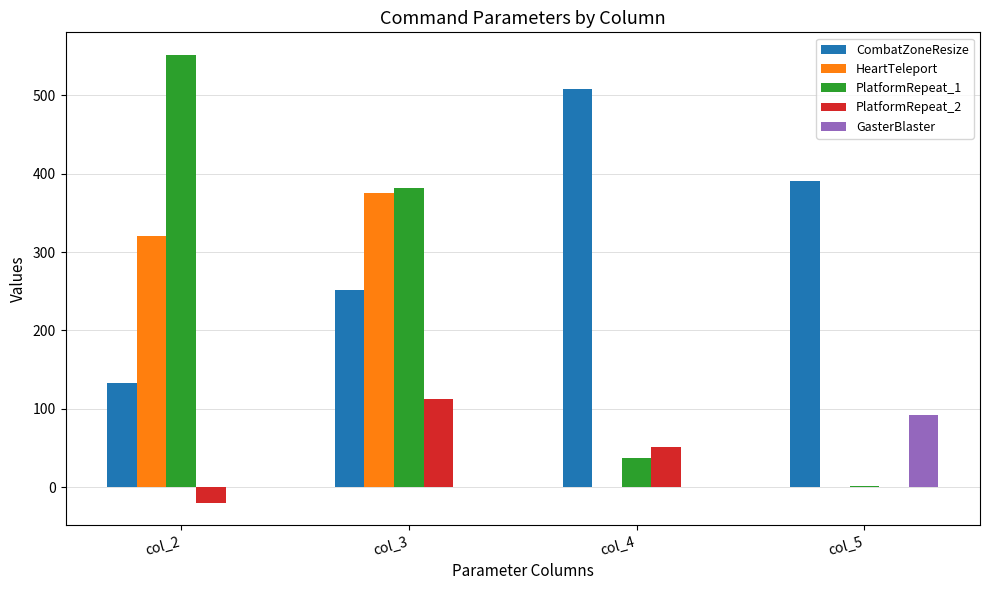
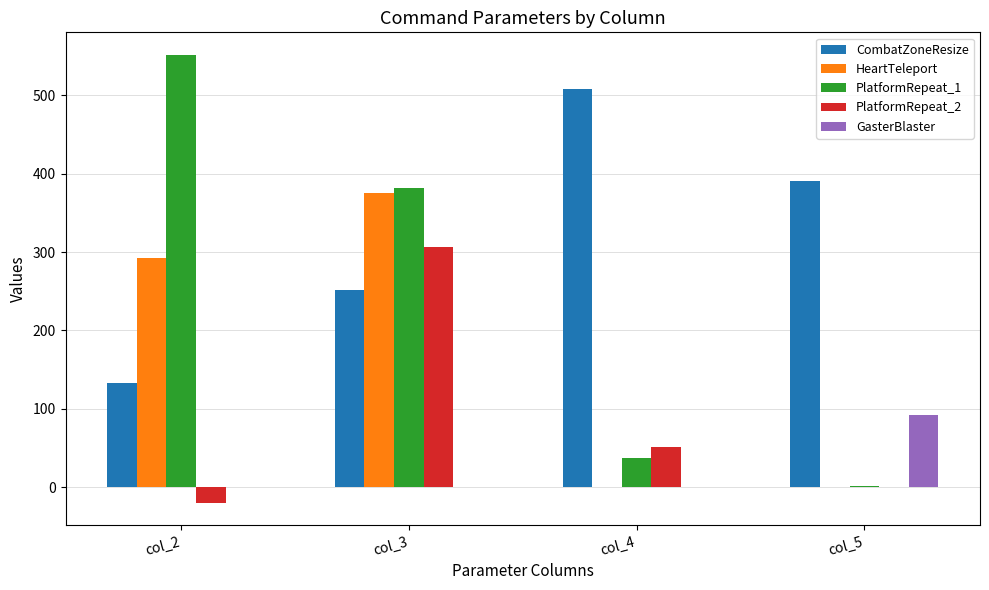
  {
    "CombatZoneResize": {
      "col_2": 130,
      "col_3": 250,
      "col_4": 510,
      "col_5": 390
    },
    "HeartTeleport": {
-     "col_2": 320,
+     "col_2": 290,
      "col_3": 380,
      "col_4": 0,
      "col_5": 0
    },
    "PlatformRepeat_1": {
      "col_2": 550,
      "col_3": 380,
      "col_4": 40
    },
    "PlatformRepeat_2": {
      "col_2": -20,
-     "col_3": 110,
+     "col_3": 310,
      "col_4": 50,
      "col_5": 0
    },
    "GasterBlaster": {
      "col_2": 0,
      "col_3": 0,
      "col_4": 0,
      "col_5": 90
    }
  }
